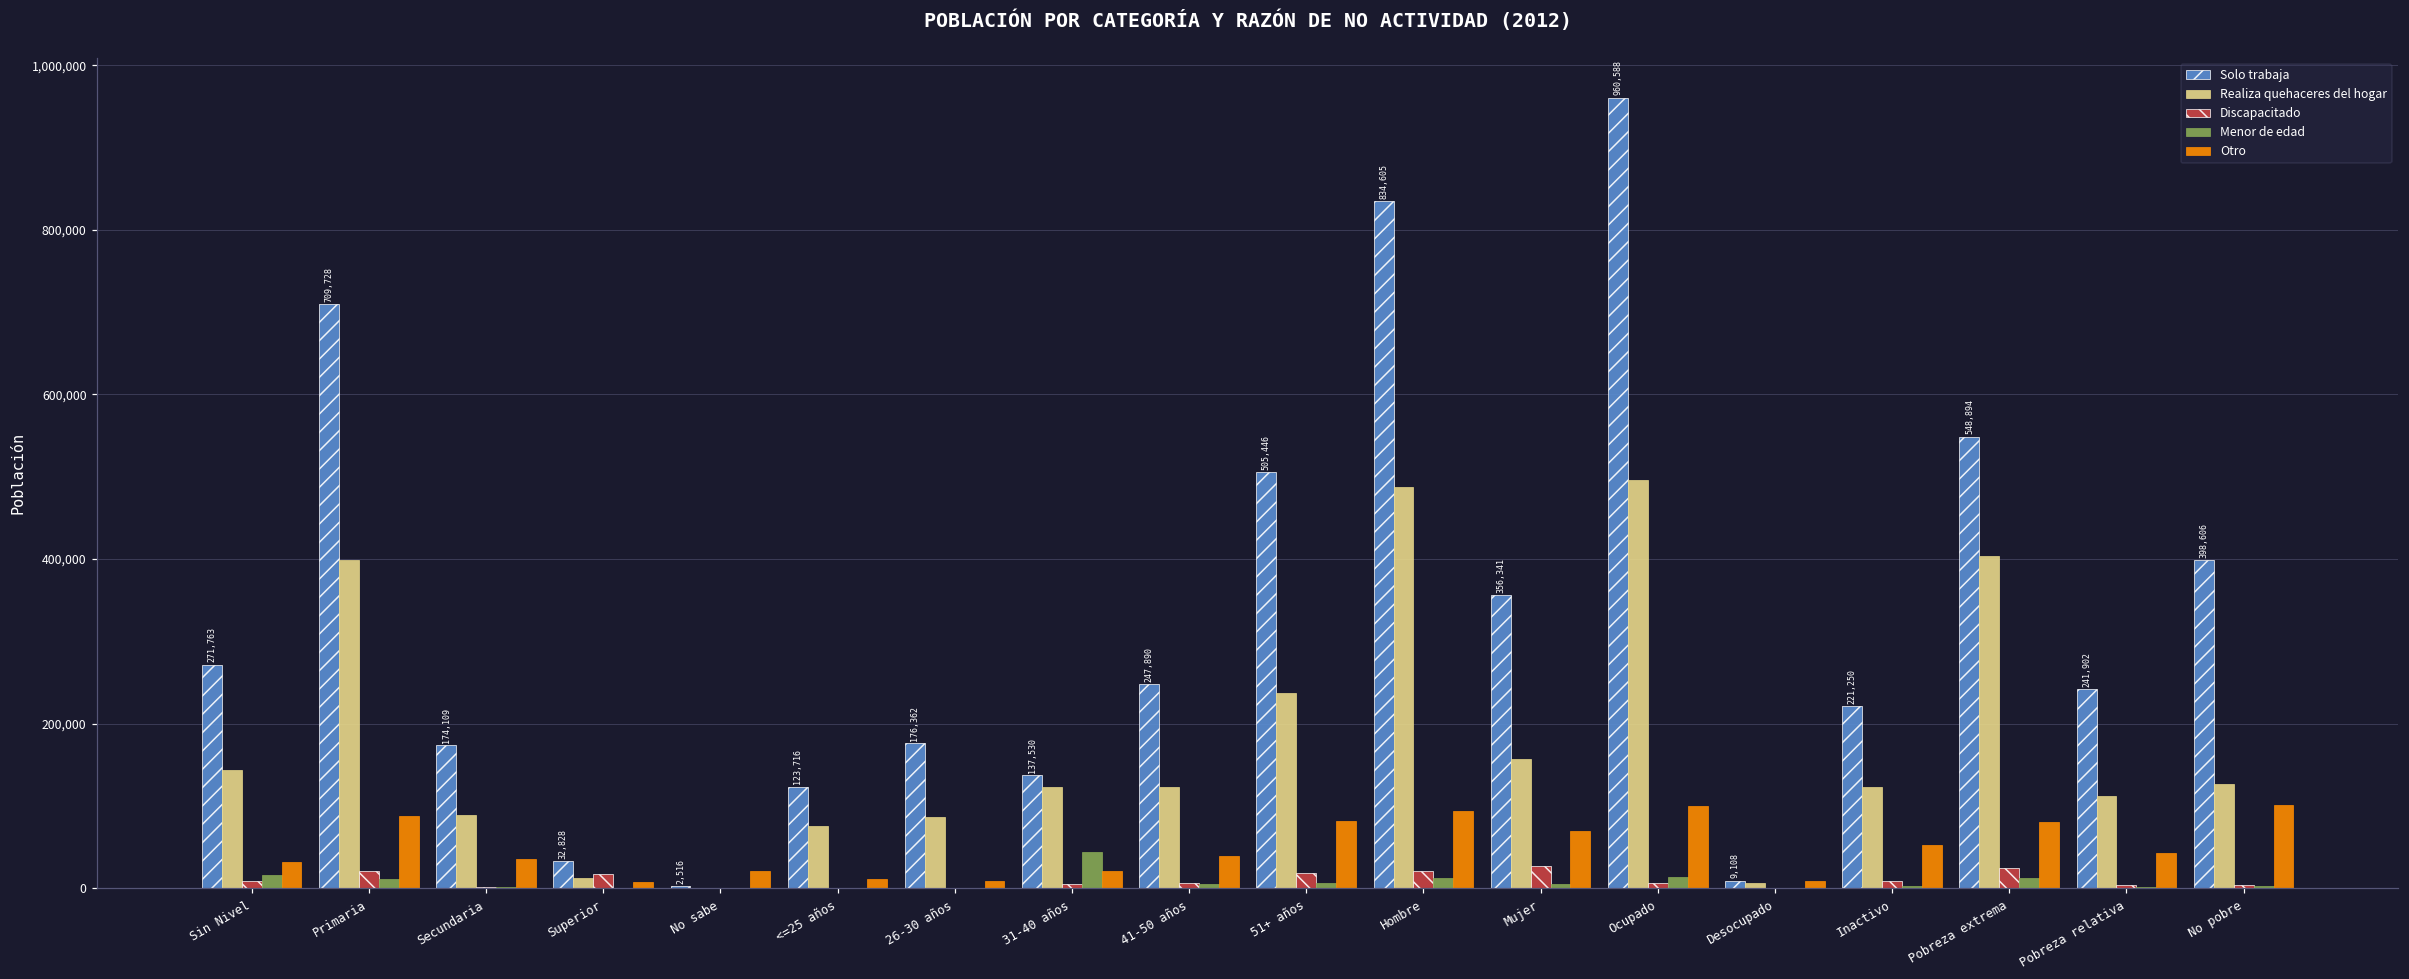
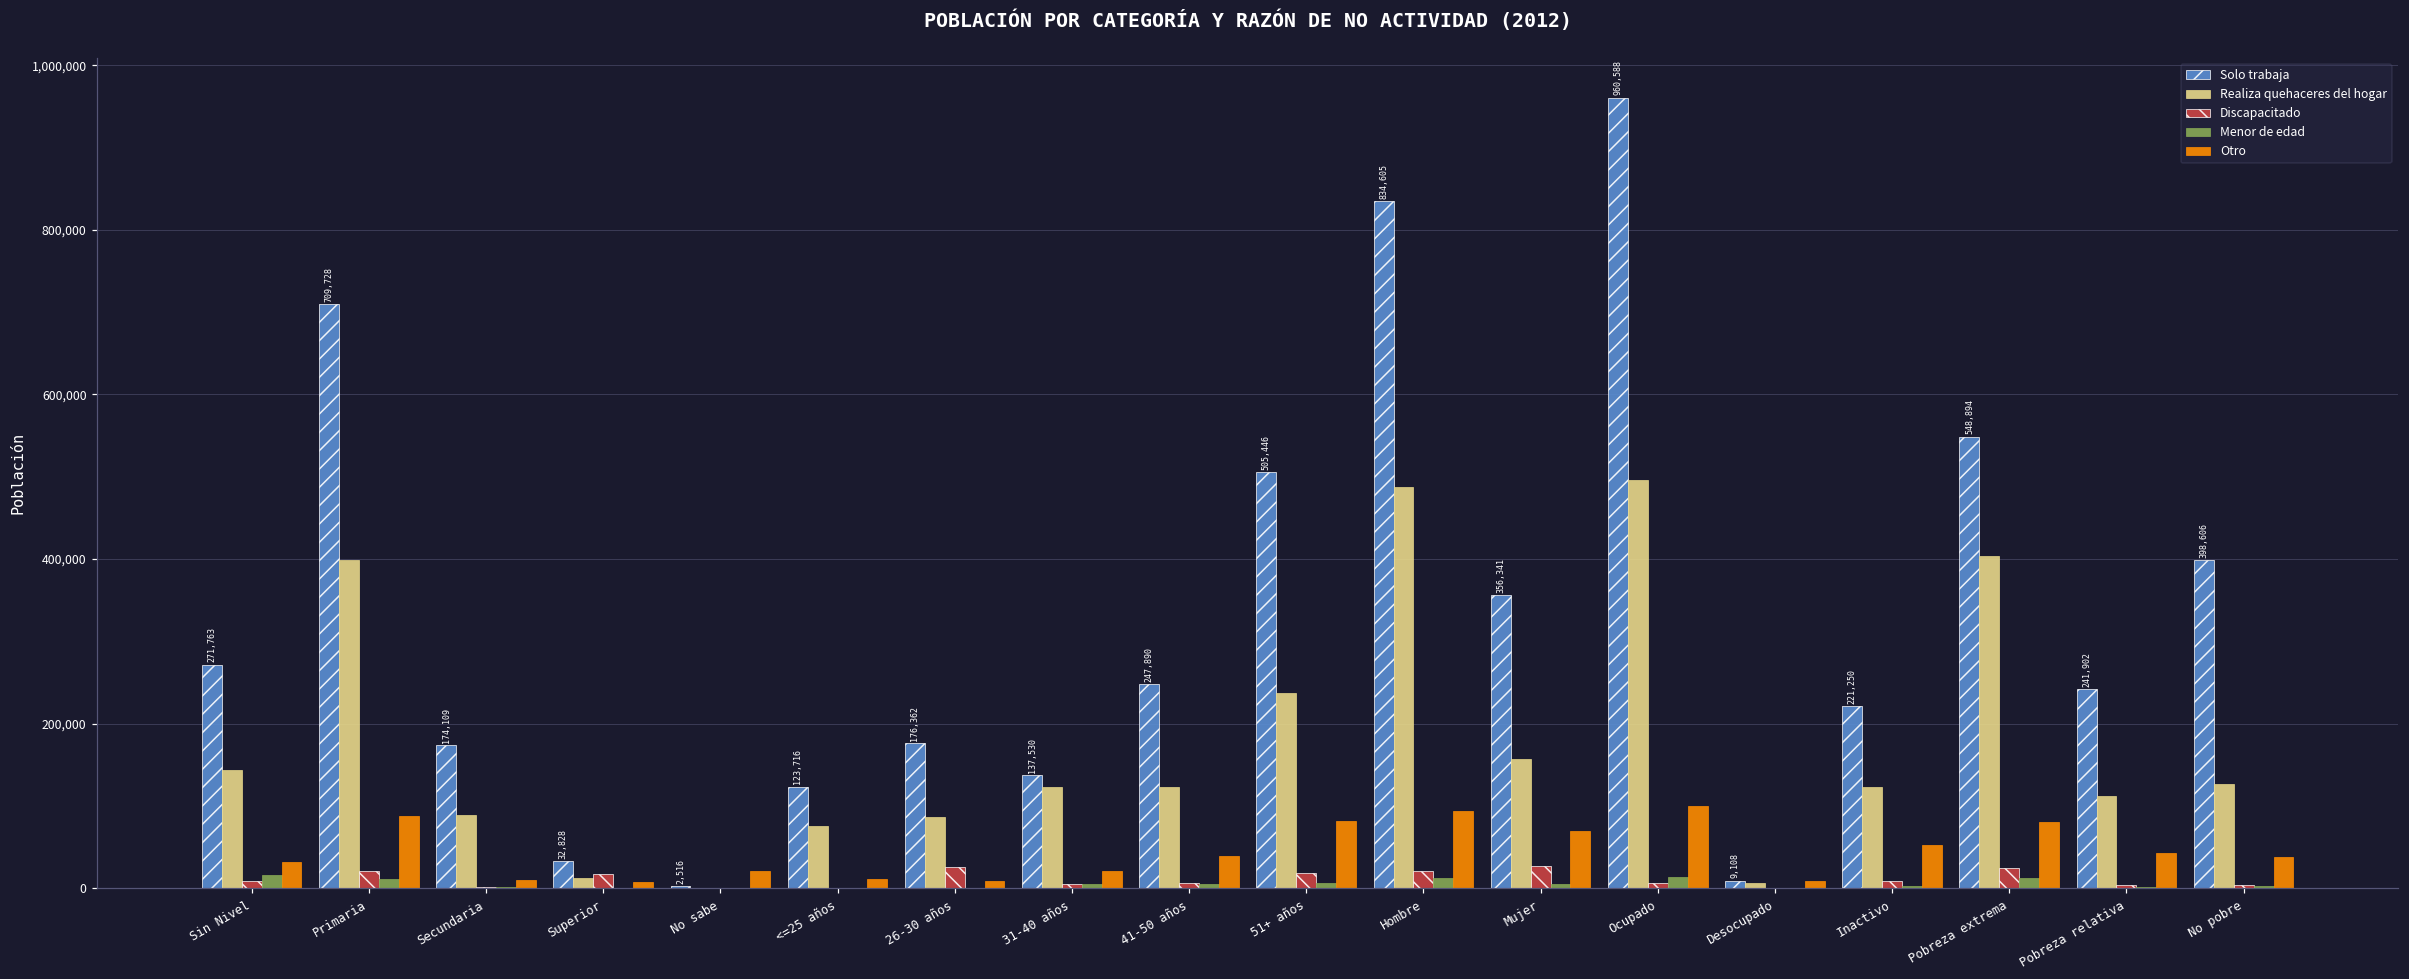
  {
    "Solo trabaja": {
      "Secundaria": "174,109",
      "Superior": "32,828",
      "26-30 años": "176,362",
      "41-50 años": "247,890",
      "Hombre": "834,605",
      "Ocupado": "960,588",
      "Desocupado": "9,108",
      "Pobreza extrema": "548,894",
      "No pobre": "398,606"
    },
    "Realiza quehaceres del hogar": {
      "Sin Nivel": "140,000",
      "Primaria": "400,000",
      "Secundaria": "90,000",
      "Superior": "10,000",
      "<=25 años": "80,000",
      "26-30 años": "90,000",
      "31-40 años": "120,000",
      "41-50 años": "120,000",
      "51+ años": "240,000",
      "Hombre": "490,000",
      "Mujer": "160,000",
      "Ocupado": "500,000",
      "Desocupado": "10,000",
      "Inactivo": "120,000",
      "Pobreza extrema": "400,000",
      "Pobreza relativa": "110,000",
      "No pobre": "130,000"
    },
    "Discapacitado": {
      "Sin Nivel": "10,000",
      "Primaria": "20,000",
      "Superior": "20,000",
      "<=25 años": "0",
-     "26-30 años": "0",
+     "26-30 años": "30,000",
      "31-40 años": "10,000",
      "41-50 años": "10,000",
      "51+ años": "20,000",
      "Hombre": "20,000",
      "Mujer": "30,000",
      "Ocupado": "10,000",
      "Inactivo": "10,000",
      "Pobreza extrema": "30,000",
      "Pobreza relativa": "0",
      "No pobre": "0"
    },
    "Menor de edad": {
      "Sin Nivel": "20,000",
      "Primaria": "10,000",
      "No sabe": "0",
-     "31-40 años": "40,000",
+     "31-40 años": "10,000",
      "41-50 años": "10,000",
      "51+ años": "10,000",
      "Hombre": "10,000",
      "Mujer": "10,000",
      "Ocupado": "10,000",
      "Inactivo": "0",
      "Pobreza extrema": "10,000"
    },
    "Otro": {
      "Sin Nivel": "30,000",
      "Primaria": "90,000",
-     "Secundaria": "40,000",
+     "Secundaria": "10,000",
      "Superior": "10,000",
      "No sabe": "20,000",
      "<=25 años": "10,000",
      "26-30 años": "10,000",
      "31-40 años": "20,000",
      "41-50 años": "40,000",
      "51+ años": "80,000",
      "Hombre": "90,000",
      "Mujer": "70,000",
      "Ocupado": "100,000",
      "Desocupado": "10,000",
      "Inactivo": "50,000",
      "Pobreza extrema": "80,000",
      "Pobreza relativa": "40,000",
-     "No pobre": "100,000"
+     "No pobre": "40,000"
    }
  }
